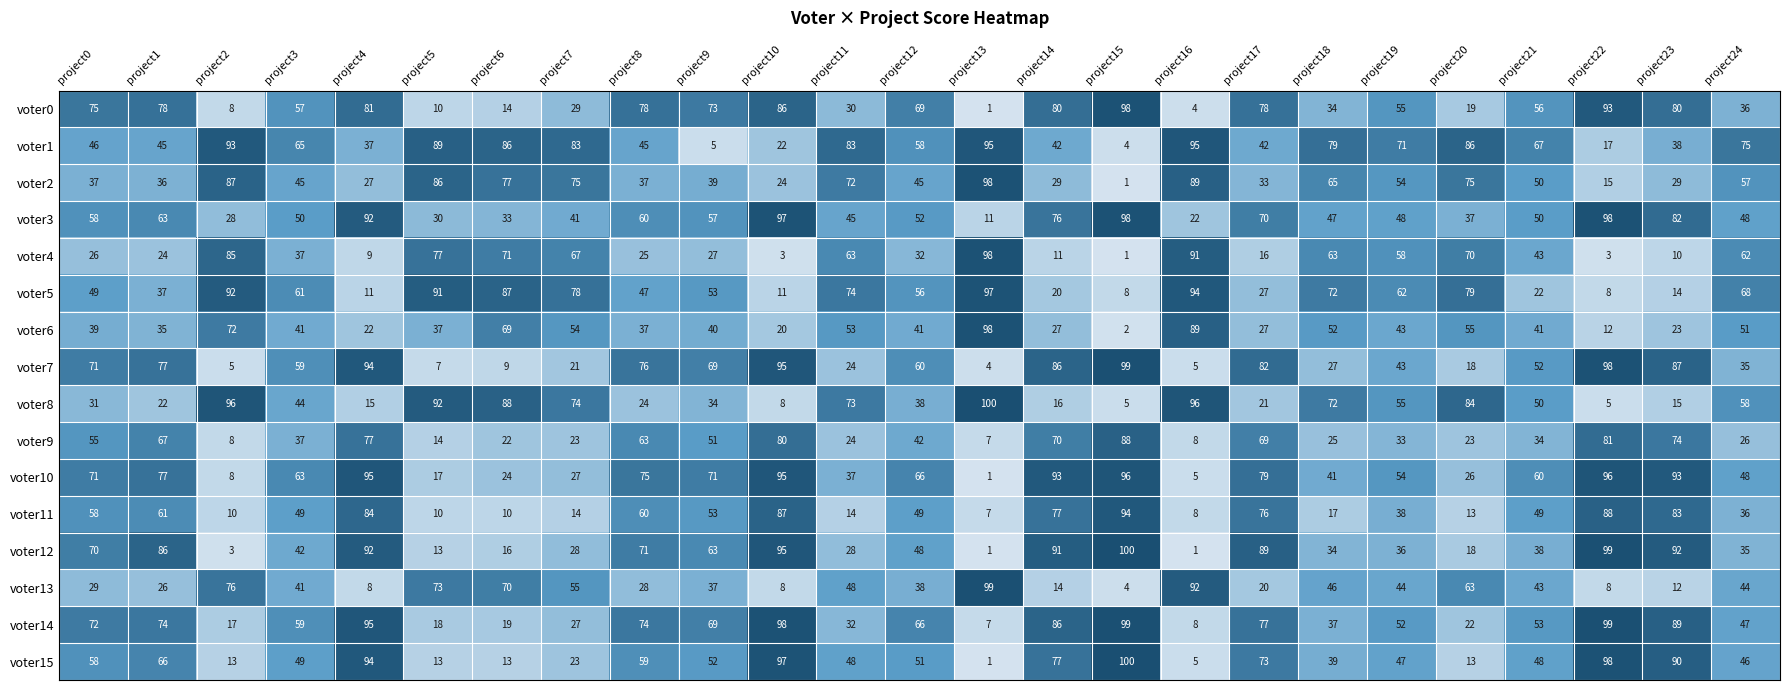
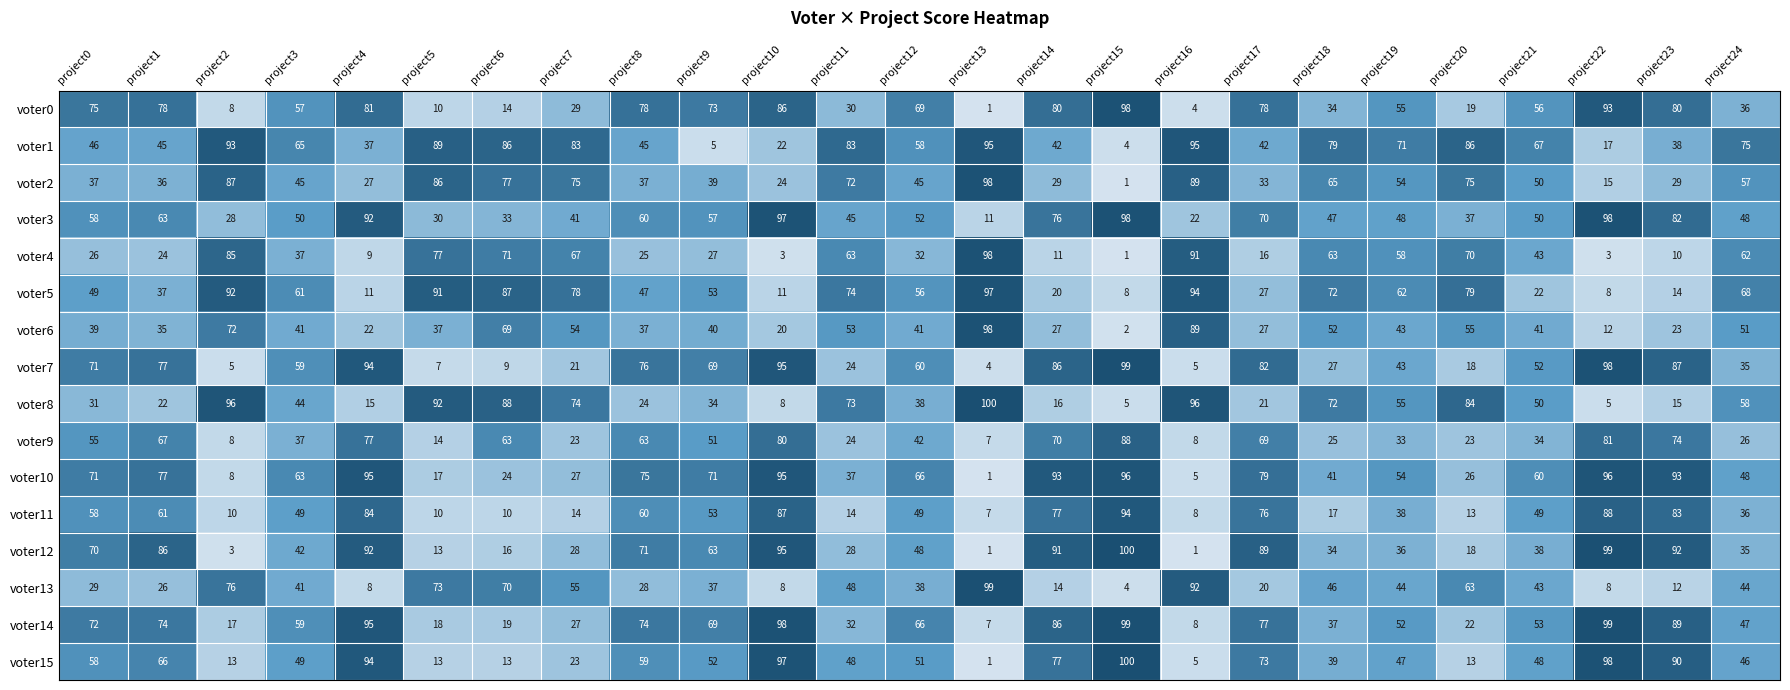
  {
    "voter9": {
      "project0": 55,
      "project1": 67,
      "project2": 8,
      "project3": 37,
      "project4": 77,
      "project5": 14,
-     "project6": 22,
+     "project6": 63,
      "project7": 23,
      "project8": 63,
      "project9": 51,
      "project10": 80,
      "project11": 24,
      "project12": 42,
      "project13": 7,
      "project14": 70,
      "project15": 88,
      "project16": 8,
      "project17": 69,
      "project18": 25,
      "project19": 33,
      "project20": 23,
      "project21": 34,
      "project22": 81,
      "project23": 74,
      "project24": 26
    }
  }
